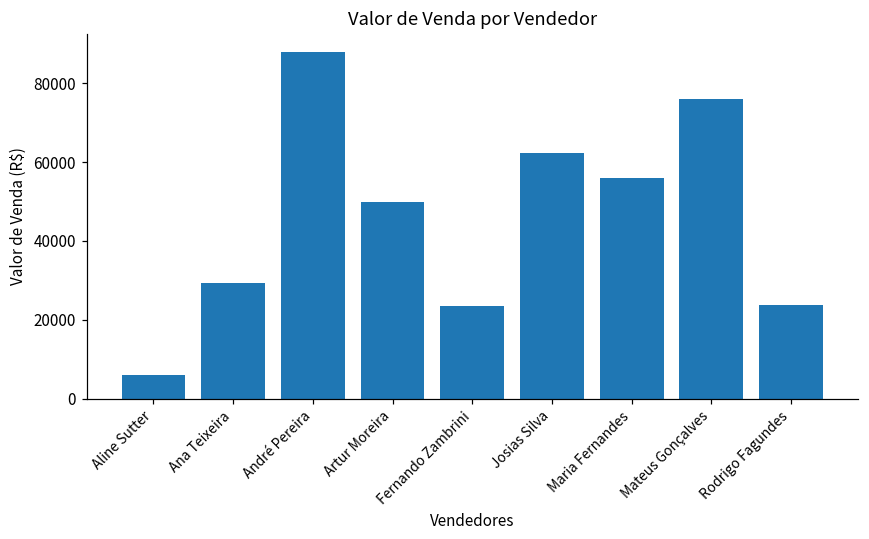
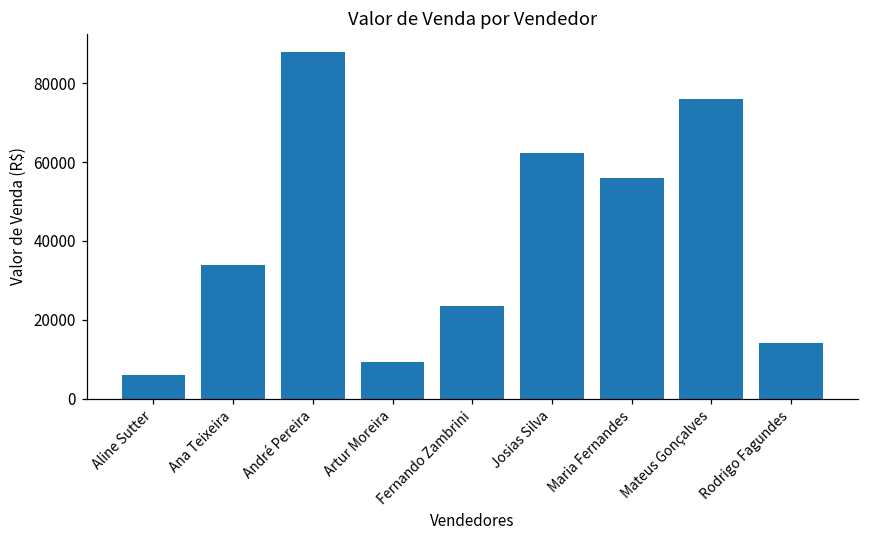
  {
    "Aline Sutter": 6000,
-   "Ana Teixeira": 29000,
+   "Ana Teixeira": 34000,
    "André Pereira": 88000,
-   "Artur Moreira": 50000,
+   "Artur Moreira": 9000,
    "Fernando Zambrini": 24000,
    "Josias Silva": 62000,
    "Maria Fernandes": 56000,
    "Mateus Gonçalves": 76000,
-   "Rodrigo Fagundes": 24000
+   "Rodrigo Fagundes": 14000
  }
